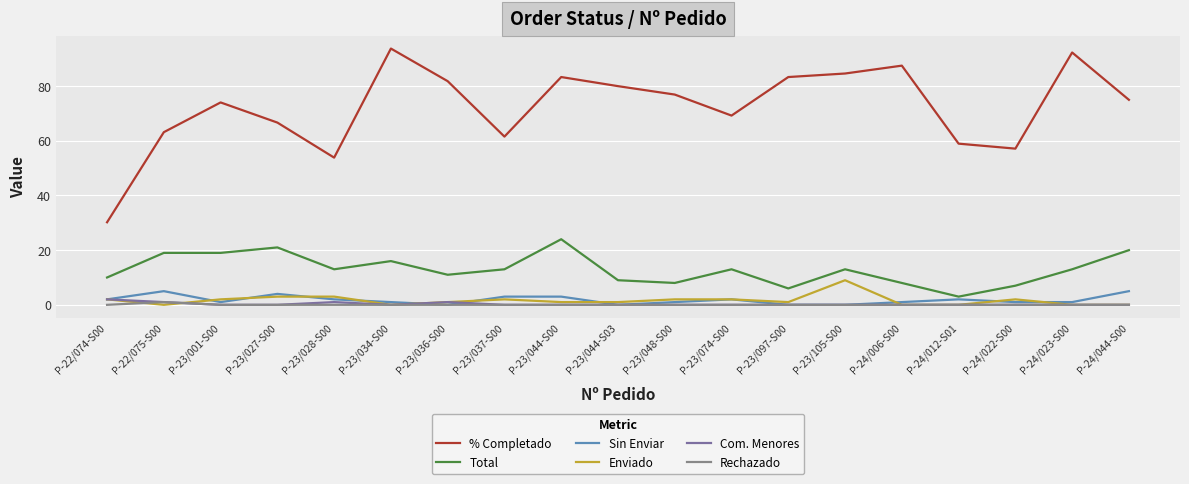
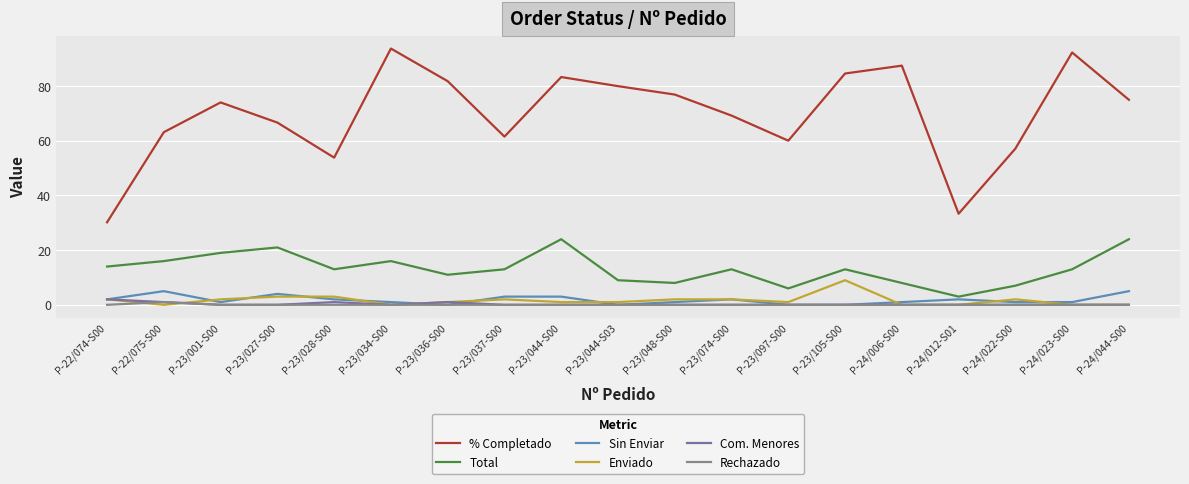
  {
    "% Completado": {
      "P-22/074-S00": 30,
      "P-22/075-S00": 63,
      "P-23/001-S00": 74,
      "P-23/027-S00": 67,
      "P-23/028-S00": 54,
      "P-23/034-S00": 94,
      "P-23/036-S00": 82,
      "P-23/037-S00": 62,
      "P-23/044-S00": 83,
      "P-23/044-S03": 80,
      "P-23/048-S00": 77,
      "P-23/074-S00": 69,
-     "P-23/097-S00": 83,
+     "P-23/097-S00": 60,
      "P-23/105-S00": 85,
      "P-24/006-S00": 88,
-     "P-24/012-S01": 59,
+     "P-24/012-S01": 33,
      "P-24/022-S00": 57,
      "P-24/023-S00": 92,
      "P-24/044-S00": 75
    },
    "Total": {
-     "P-22/074-S00": 10,
-     "P-22/075-S00": 19,
+     "P-22/074-S00": 14,
+     "P-22/075-S00": 16,
      "P-23/001-S00": 19,
      "P-23/027-S00": 21,
      "P-23/028-S00": 13,
      "P-23/034-S00": 16,
      "P-23/036-S00": 11,
      "P-23/037-S00": 13,
      "P-23/044-S00": 24,
      "P-23/044-S03": 9,
      "P-23/048-S00": 8,
      "P-23/074-S00": 13,
      "P-23/097-S00": 6,
      "P-23/105-S00": 13,
      "P-24/006-S00": 8,
      "P-24/012-S01": 3,
      "P-24/022-S00": 7,
      "P-24/023-S00": 13,
-     "P-24/044-S00": 20
+     "P-24/044-S00": 24
    },
    "Enviado": {
      "P-22/075-S00": 0,
      "P-23/001-S00": 2,
      "P-23/027-S00": 3,
      "P-23/028-S00": 3,
      "P-23/037-S00": 2,
      "P-23/044-S00": 1,
      "P-23/044-S03": 1,
      "P-23/048-S00": 2,
      "P-23/097-S00": 1,
      "P-23/105-S00": 9,
      "P-24/022-S00": 2
    }
  }
